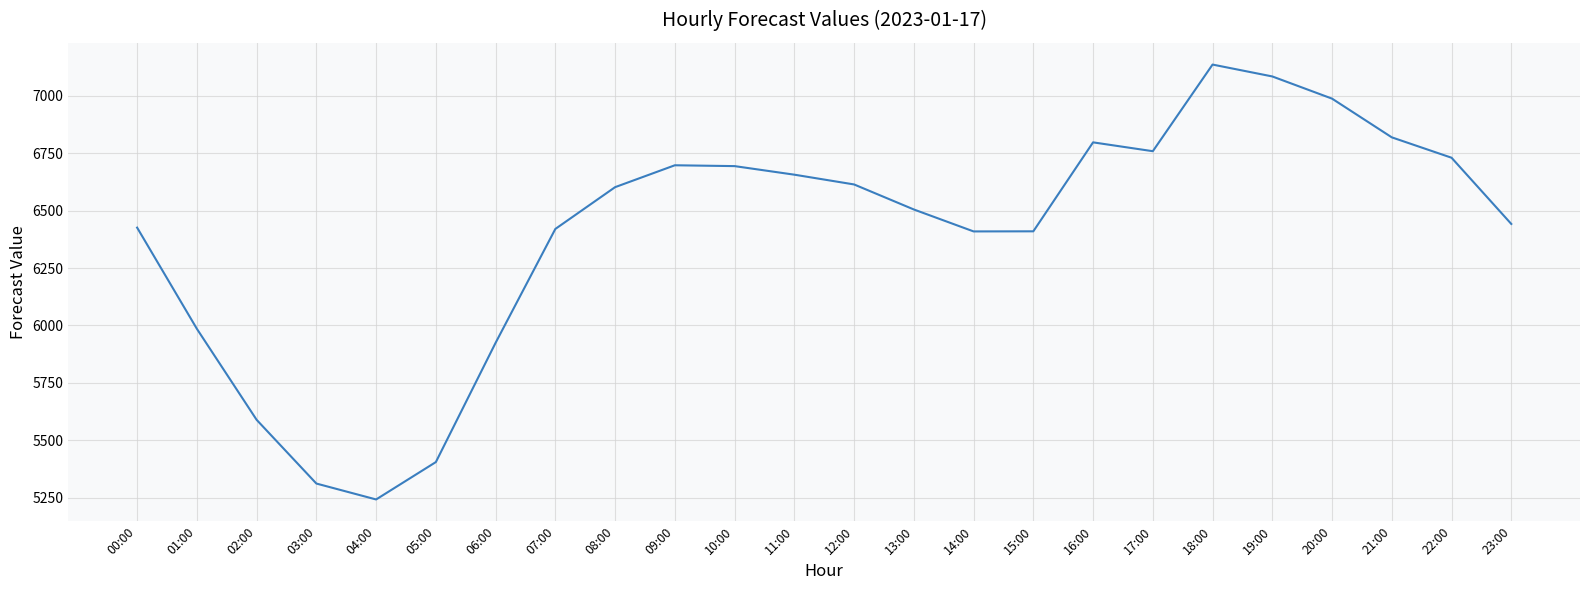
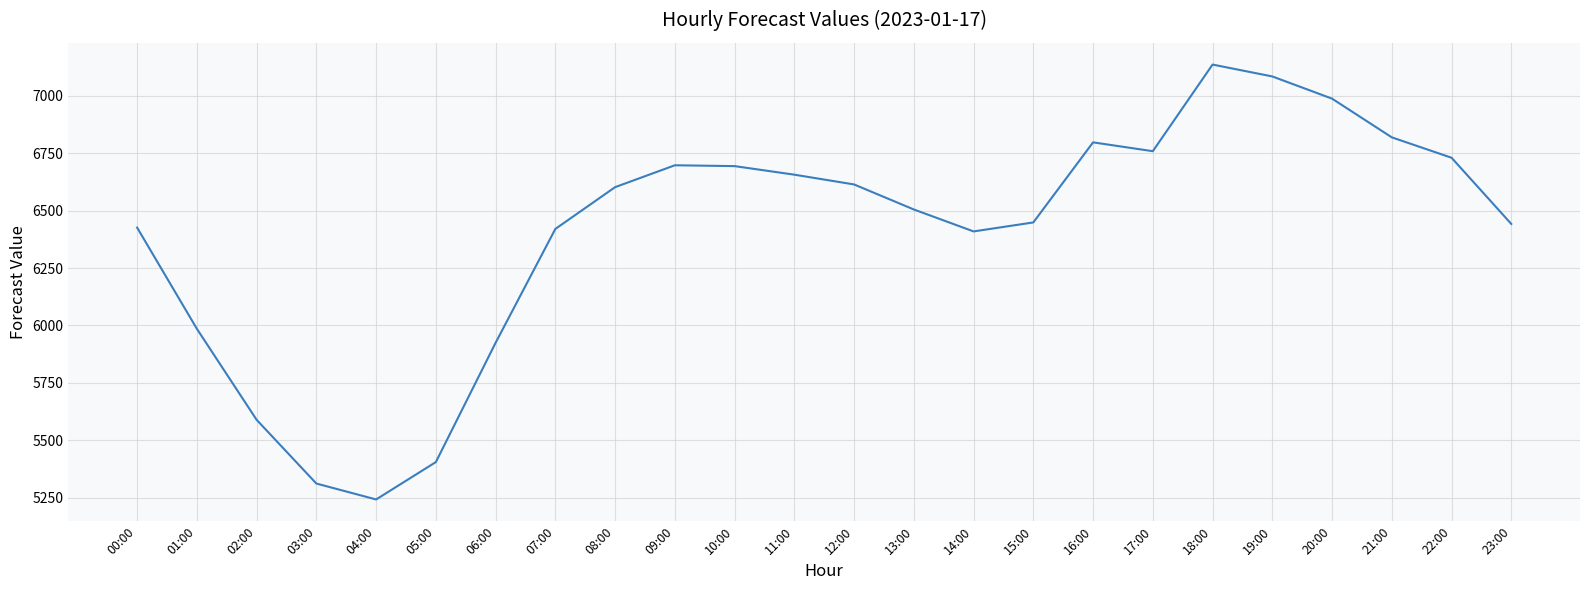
  {
    "00:00": 6430,
    "01:00": 5990,
    "02:00": 5590,
    "03:00": 5310,
    "04:00": 5240,
    "05:00": 5410,
    "06:00": 5920,
    "07:00": 6420,
    "08:00": 6600,
    "09:00": 6700,
    "10:00": 6690,
    "11:00": 6660,
    "12:00": 6610,
    "13:00": 6510,
    "14:00": 6410,
-   "15:00": 6410,
+   "15:00": 6450,
    "16:00": 6800,
    "17:00": 6760,
    "18:00": 7140,
    "19:00": 7080,
    "20:00": 6990,
    "21:00": 6820,
    "22:00": 6730,
    "23:00": 6440
  }
